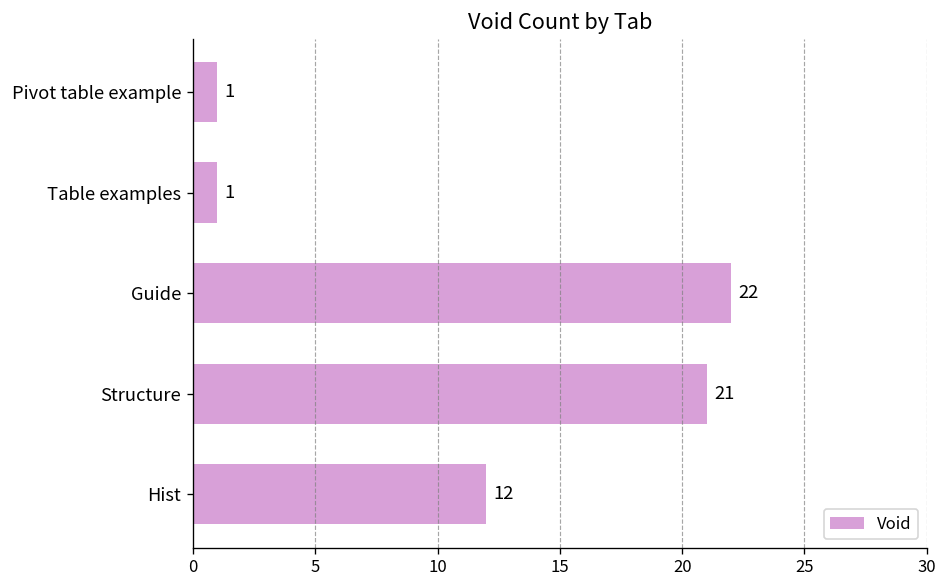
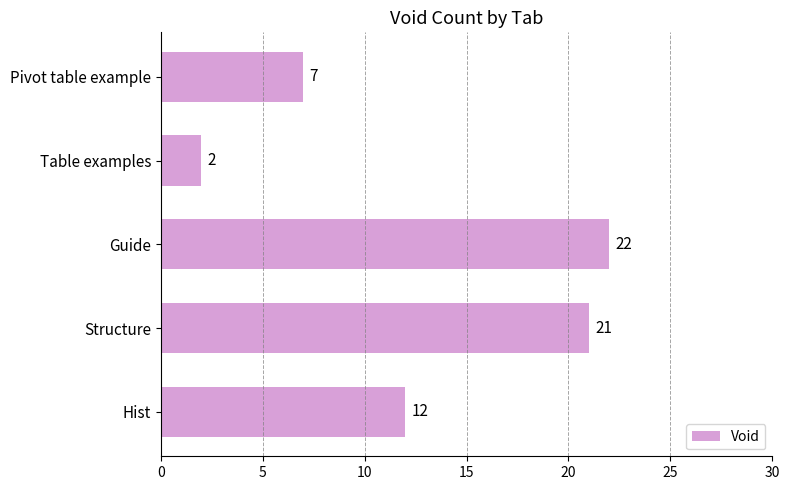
  {
-   "Pivot table example": 1,
-   "Table examples": 1,
+   "Pivot table example": 7,
+   "Table examples": 2,
    "Guide": 22,
    "Structure": 21,
    "Hist": 12
  }
